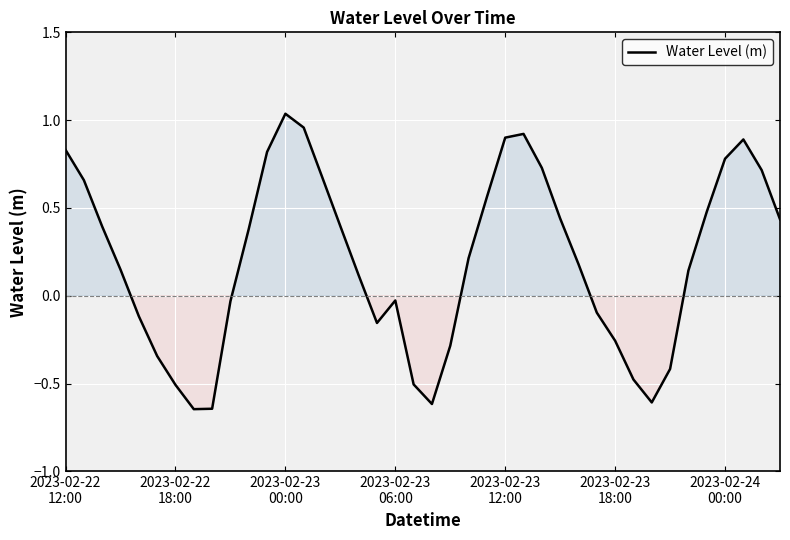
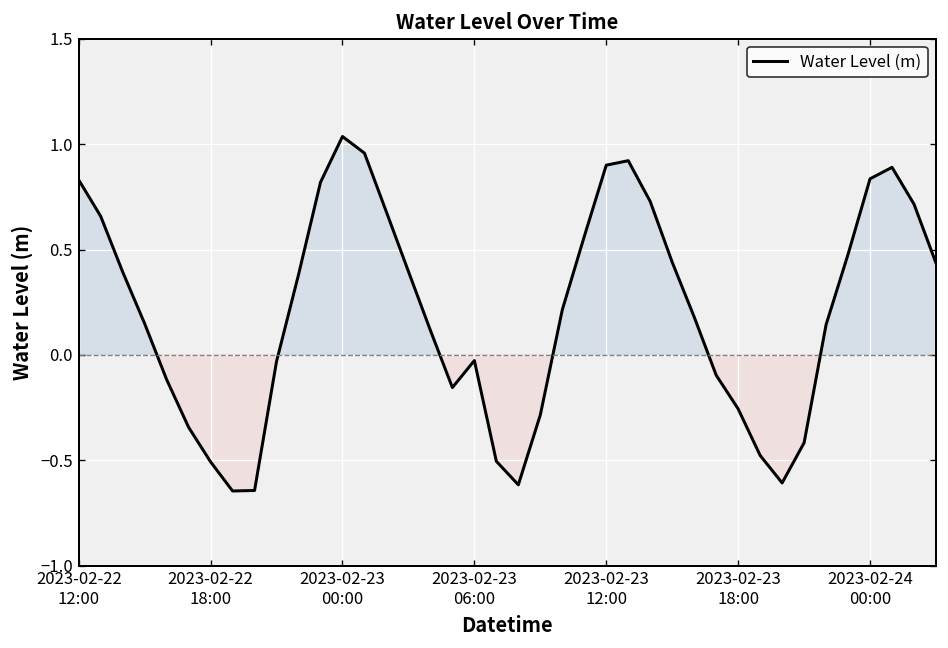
  {
    "2023-02-22 12:00": 0.83,
    "2023-02-22 18:00": -0.51,
    "2023-02-23 00:00": 1.04,
    "2023-02-23 06:00": -0.03,
    "2023-02-23 12:00": 0.90,
    "2023-02-23 18:00": -0.26,
-   "2023-02-24 00:00": 0.78
+   "2023-02-24 00:00": 0.84
  }
